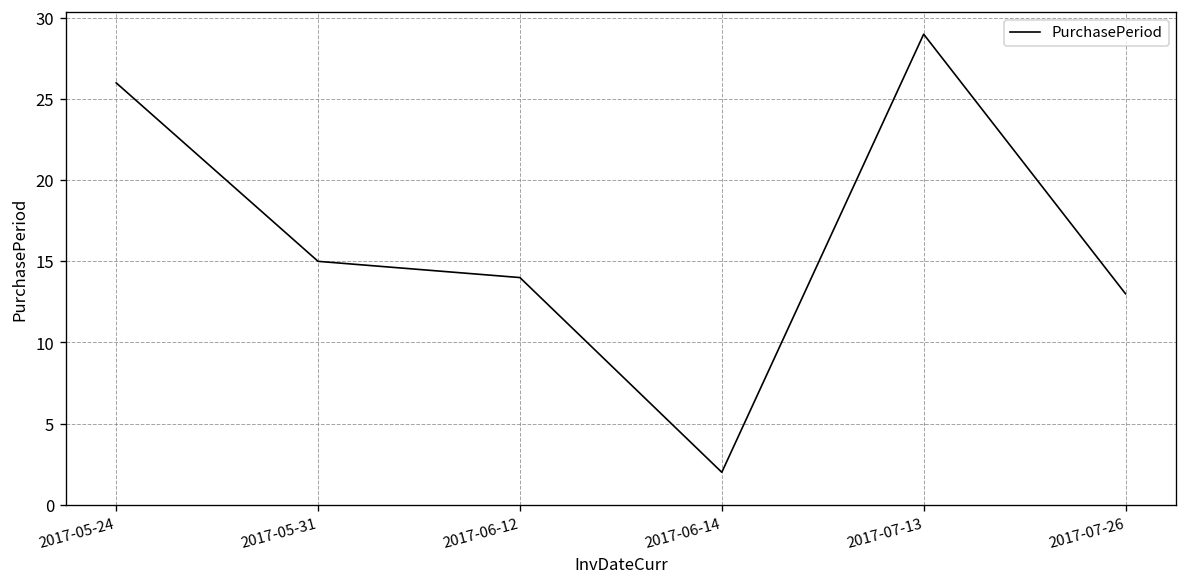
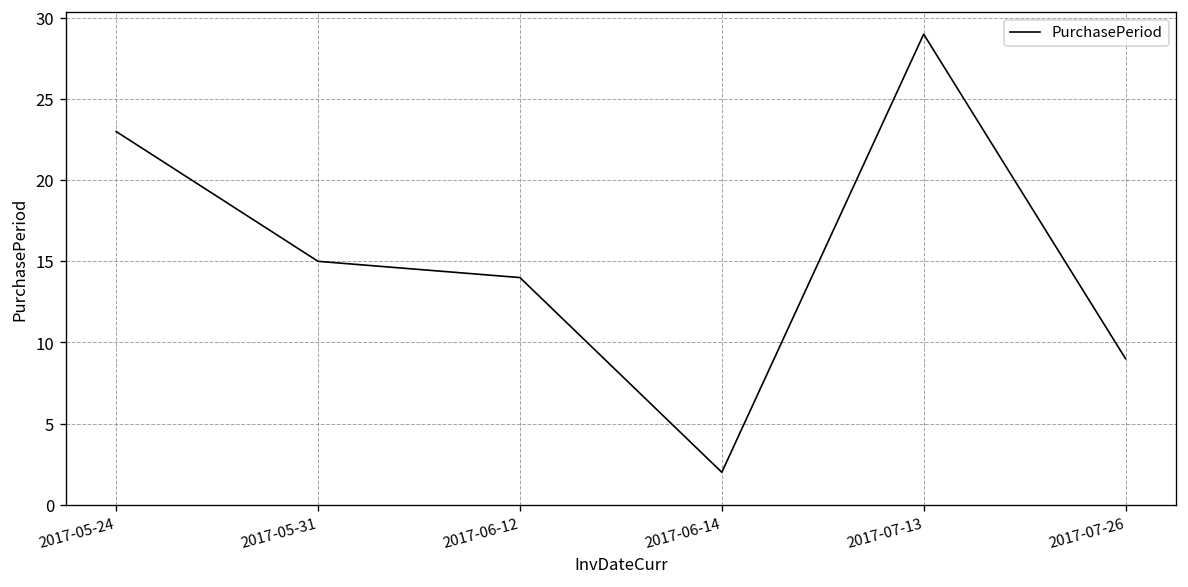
  {
-   "2017-05-24": 26,
+   "2017-05-24": 23,
    "2017-05-31": 15,
    "2017-06-12": 14,
    "2017-06-14": 2,
    "2017-07-13": 29,
-   "2017-07-26": 13
+   "2017-07-26": 9
  }
